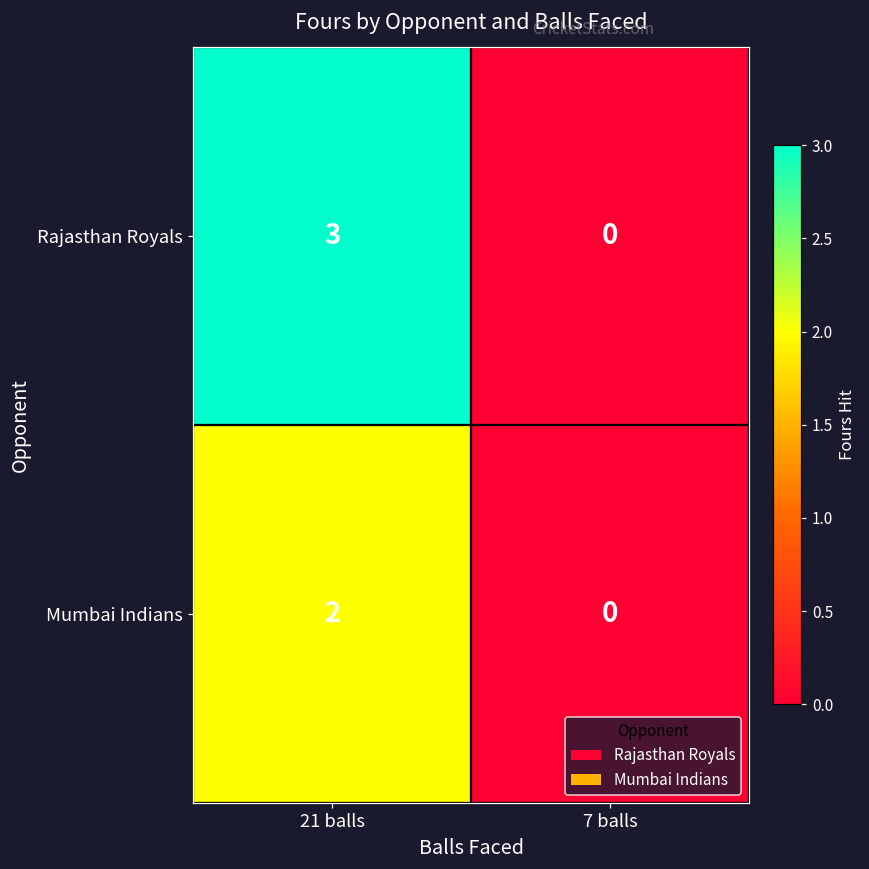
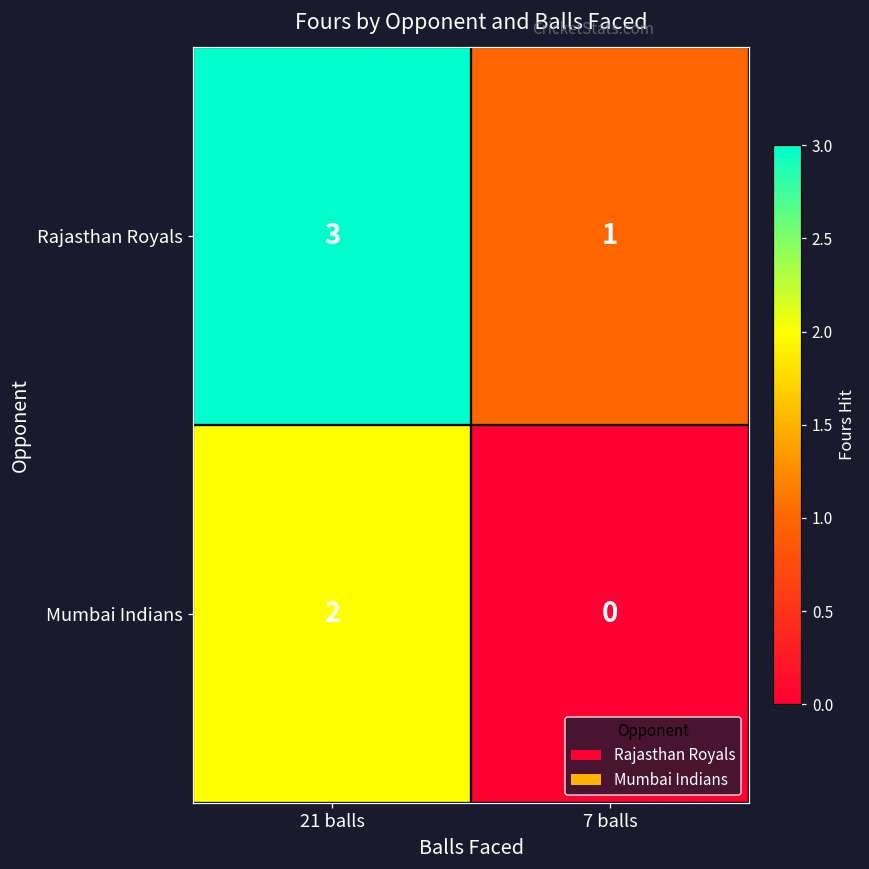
  {
    "Rajasthan Royals": {
      "21 balls": 3,
-     "7 balls": 0
+     "7 balls": 1
    },
    "Mumbai Indians": {
      "21 balls": 2,
      "7 balls": 0
    }
  }
